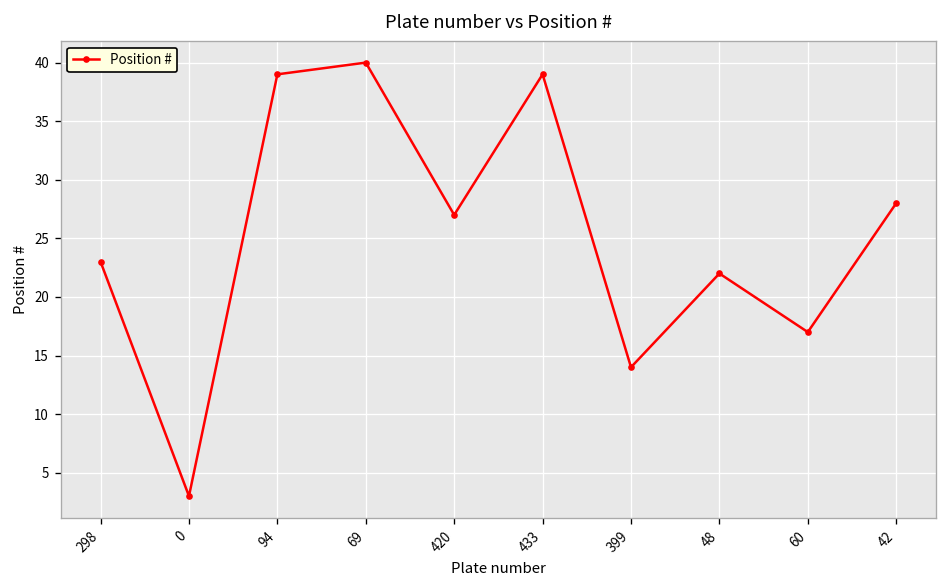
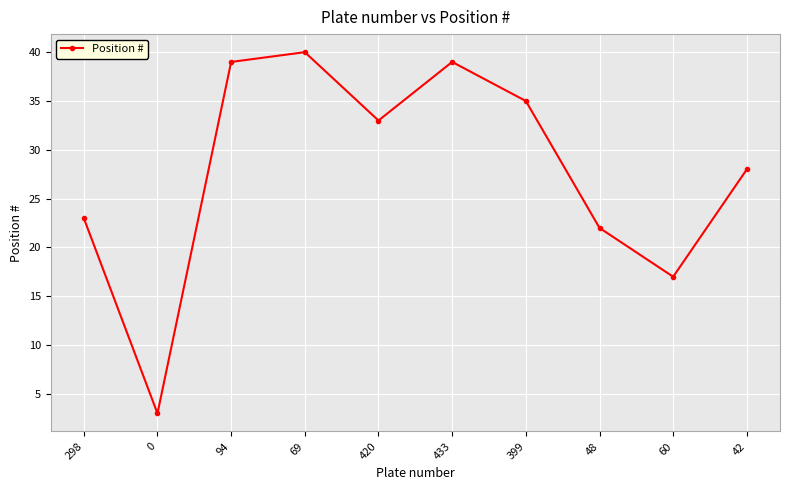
  {
    "298": 23,
    "0": 3,
    "94": 39,
    "69": 40,
-   "420": 27,
+   "420": 33,
    "433": 39,
-   "399": 14,
+   "399": 35,
    "48": 22,
    "60": 17,
    "42": 28
  }
